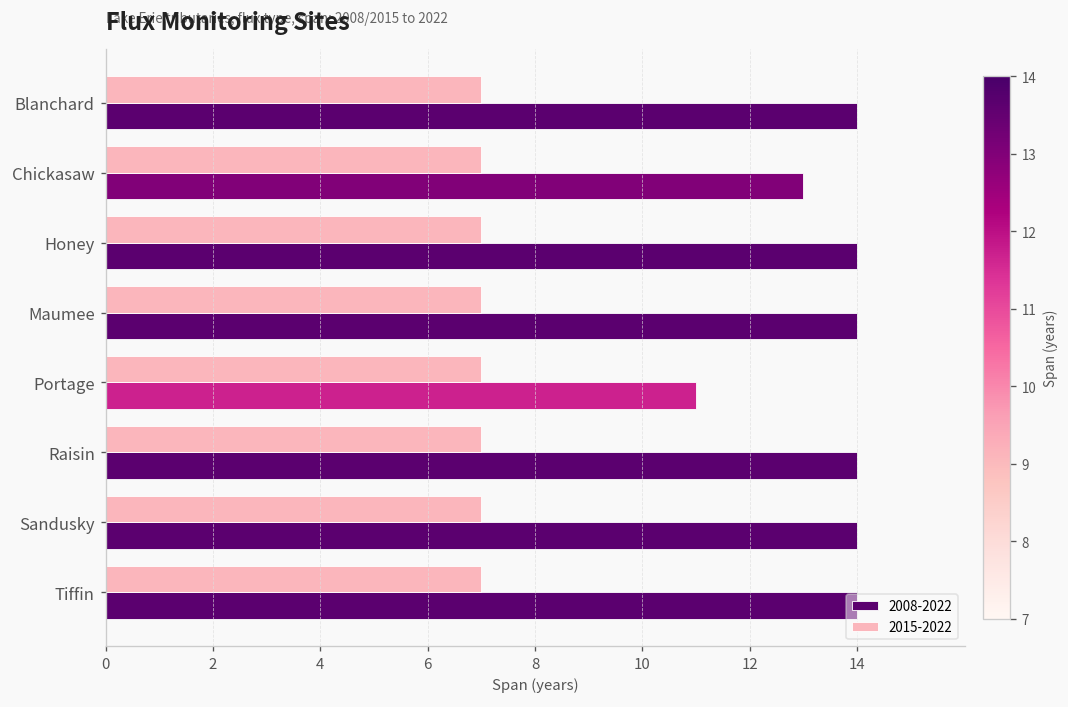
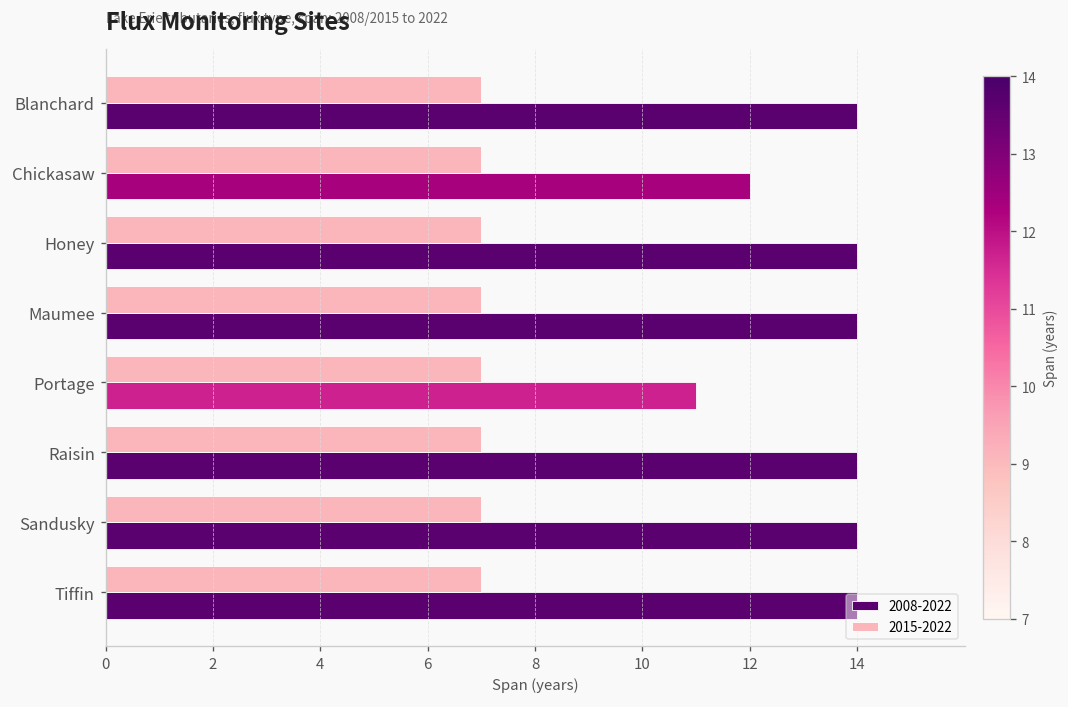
  {
    "2008-2022": {
      "Blanchard": 14.0,
-     "Chickasaw": 13.0,
+     "Chickasaw": 12.0,
      "Honey": 14.0,
      "Maumee": 14.0,
      "Portage": 11.0,
      "Raisin": 14.0,
      "Sandusky": 14.0
    },
    "2015-2022": {
      "Blanchard": 7.0,
      "Chickasaw": 7.0,
      "Honey": 7.0,
      "Maumee": 7.0,
      "Portage": 7.0,
      "Raisin": 7.0,
      "Sandusky": 7.0,
      "Tiffin": 7.0
    }
  }
